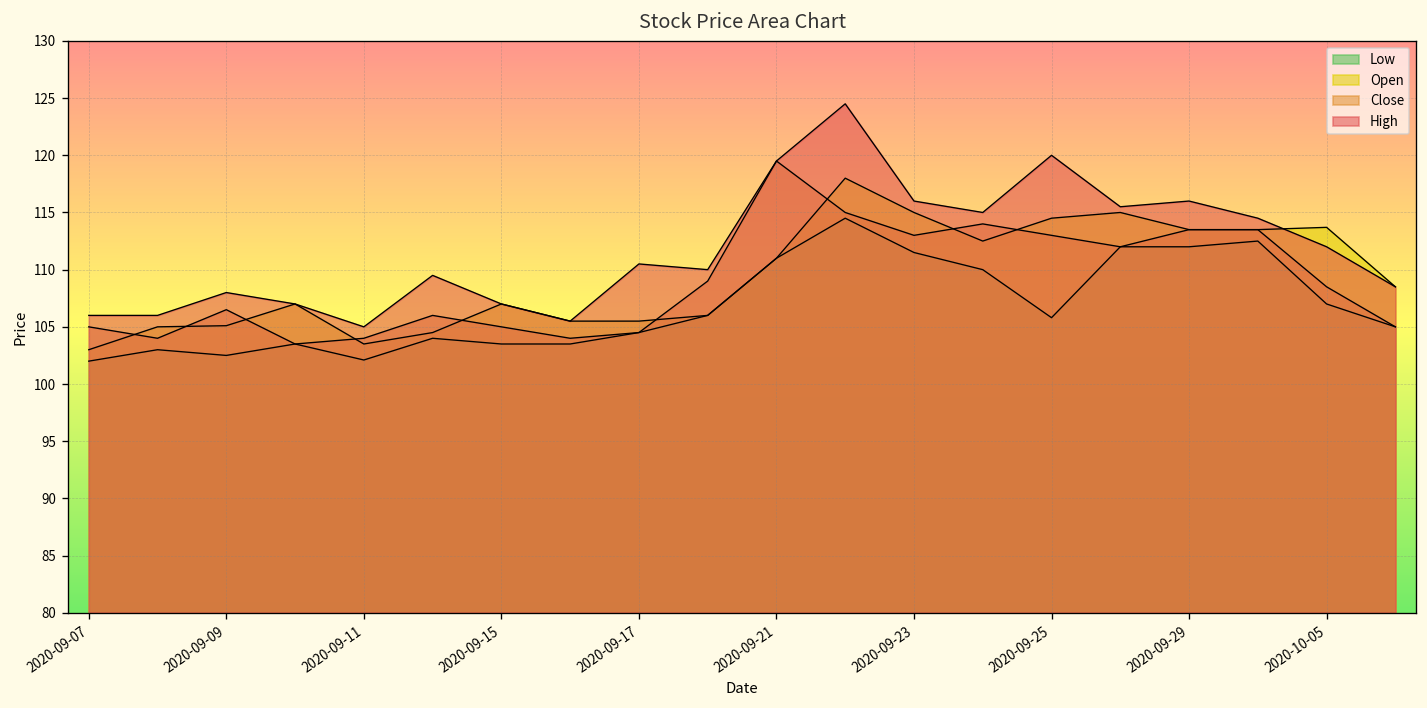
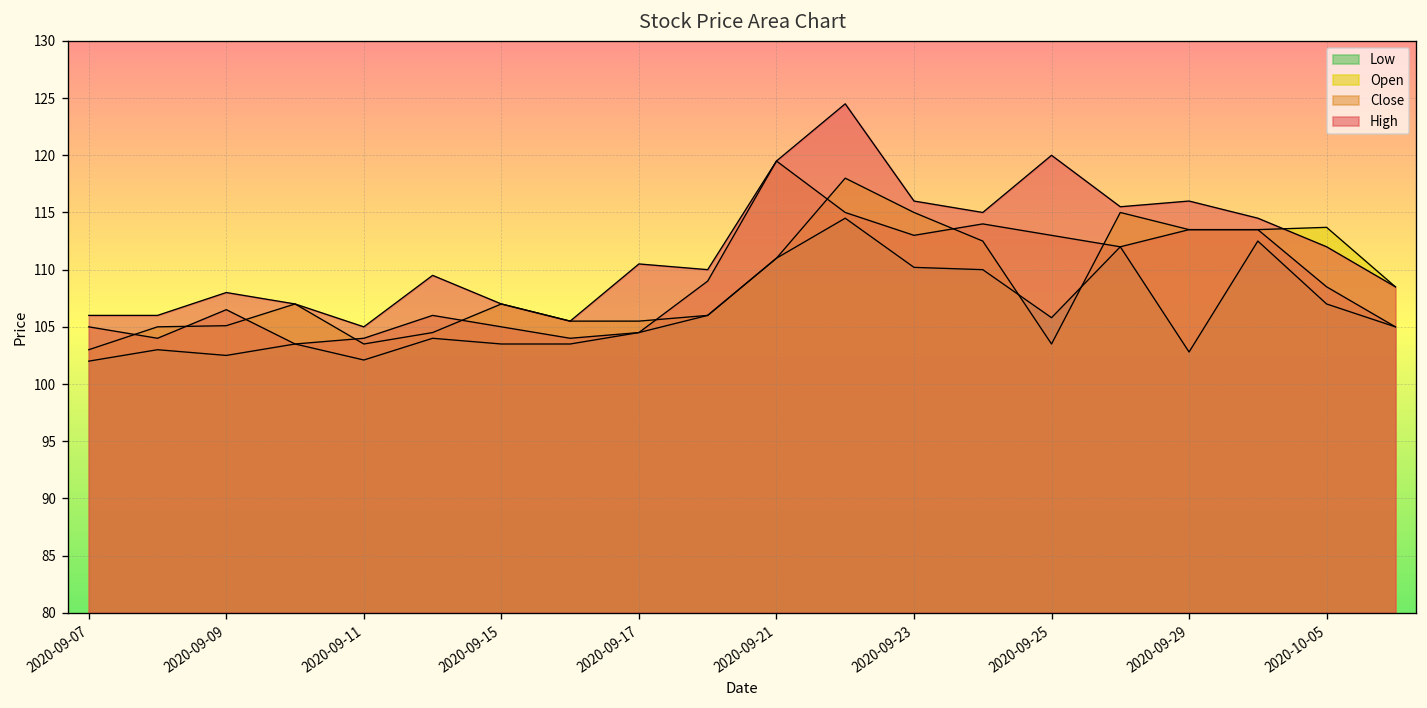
  {
    "Low": {
      "2020-09-07": 102,
      "2020-09-09": 103,
      "2020-09-11": 102,
      "2020-09-15": 104,
-     "2020-09-23": 112,
+     "2020-09-23": 110,
      "2020-09-25": 106,
-     "2020-09-29": 112,
+     "2020-09-29": 103,
      "2020-10-05": 107
    },
    "Open": {
      "2020-09-07": 103,
      "2020-09-09": 105,
      "2020-09-11": 104,
      "2020-09-17": 106,
      "2020-09-23": 115,
-     "2020-09-25": 115,
+     "2020-09-25": 104,
      "2020-10-05": 114
    }
  }
